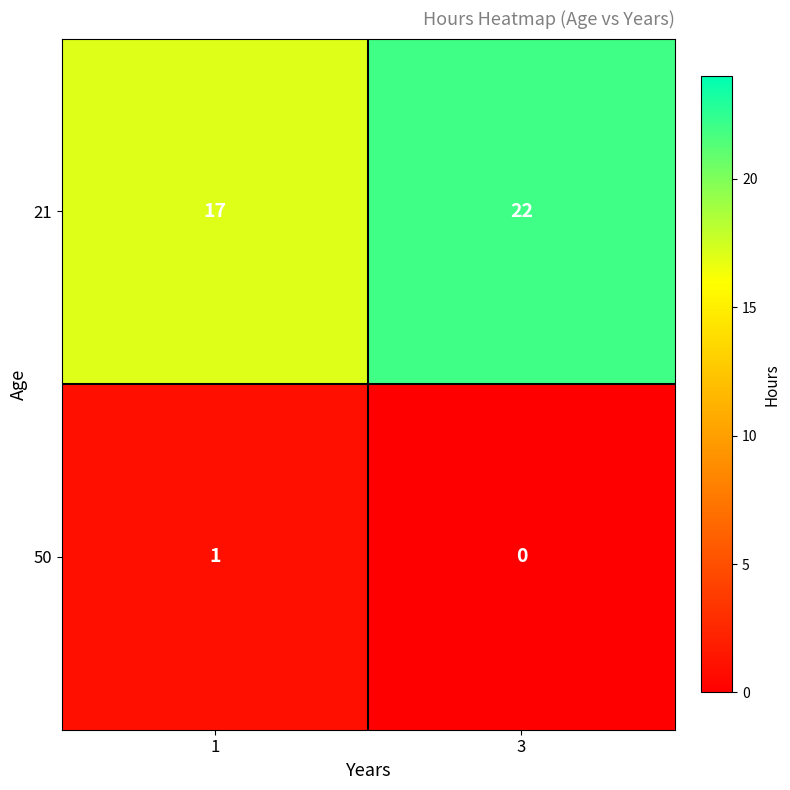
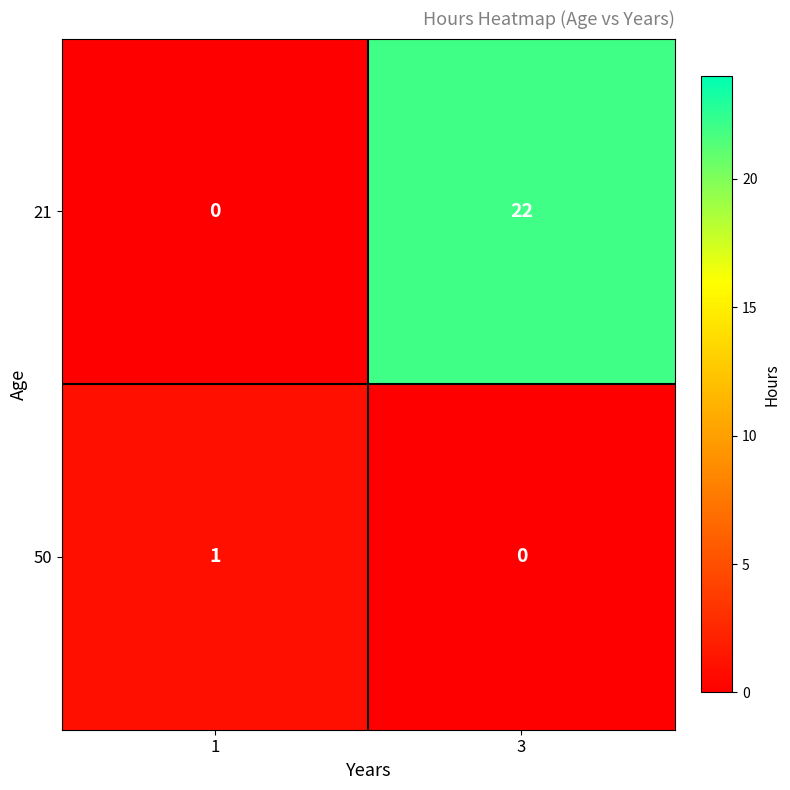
  {
    "21": {
-     "1": 17,
+     "1": 0,
      "3": 22
    },
    "50": {
      "1": 1,
      "3": 0
    }
  }
